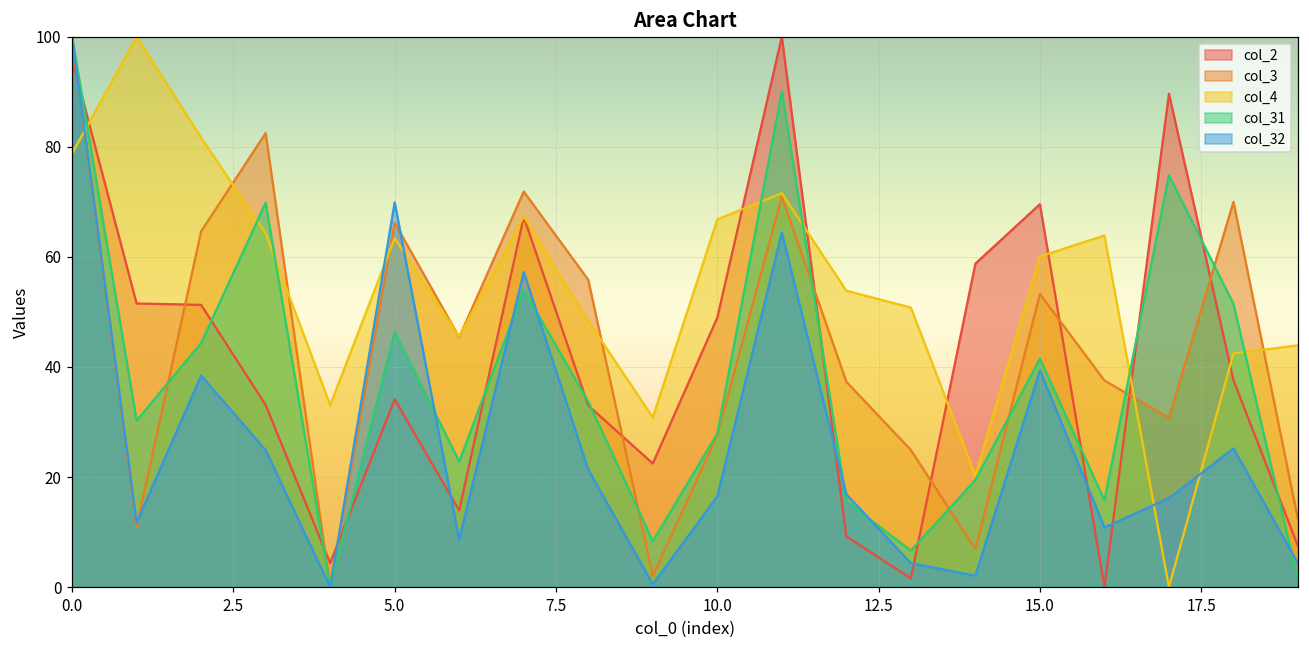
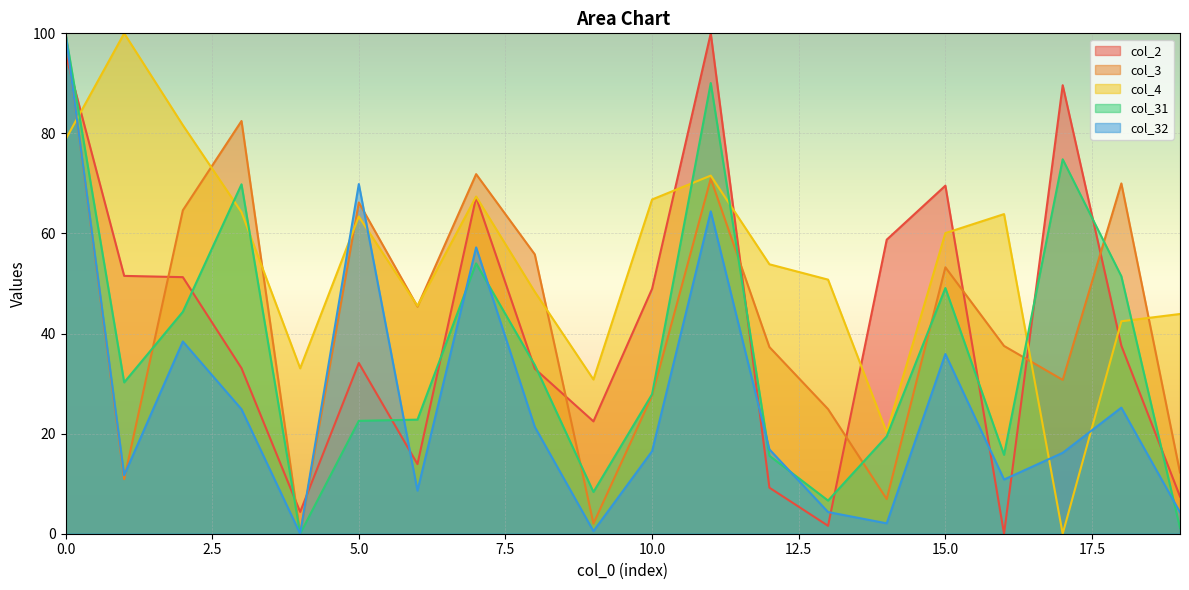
  {
    "col_31": {
-     "5.0": 46,
-     "15.0": 42
+     "5.0": 23,
+     "15.0": 49
    },
    "col_32": {
      "5.0": 70,
      "10.0": 16,
-     "15.0": 39
+     "15.0": 36
    }
  }
